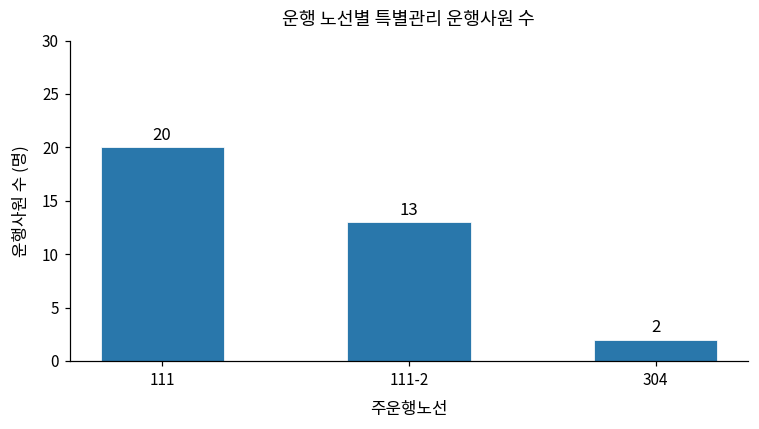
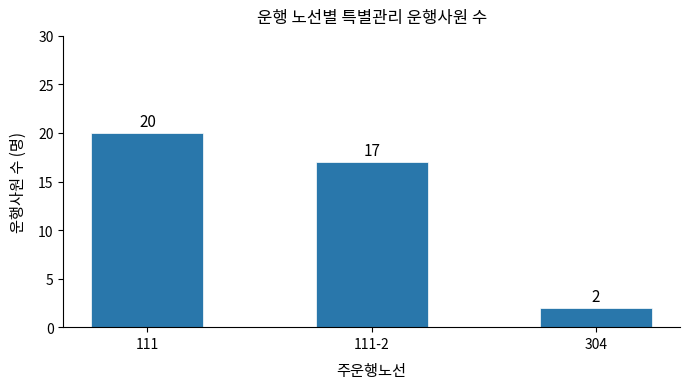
  {
    "111": 20,
-   "111-2": 13,
+   "111-2": 17,
    "304": 2
  }
